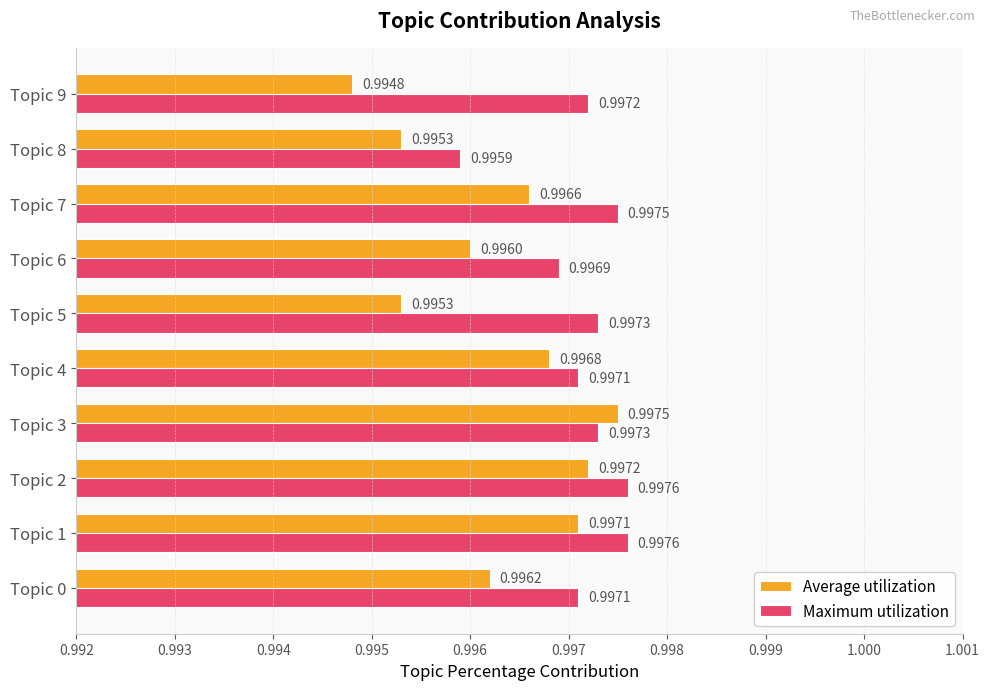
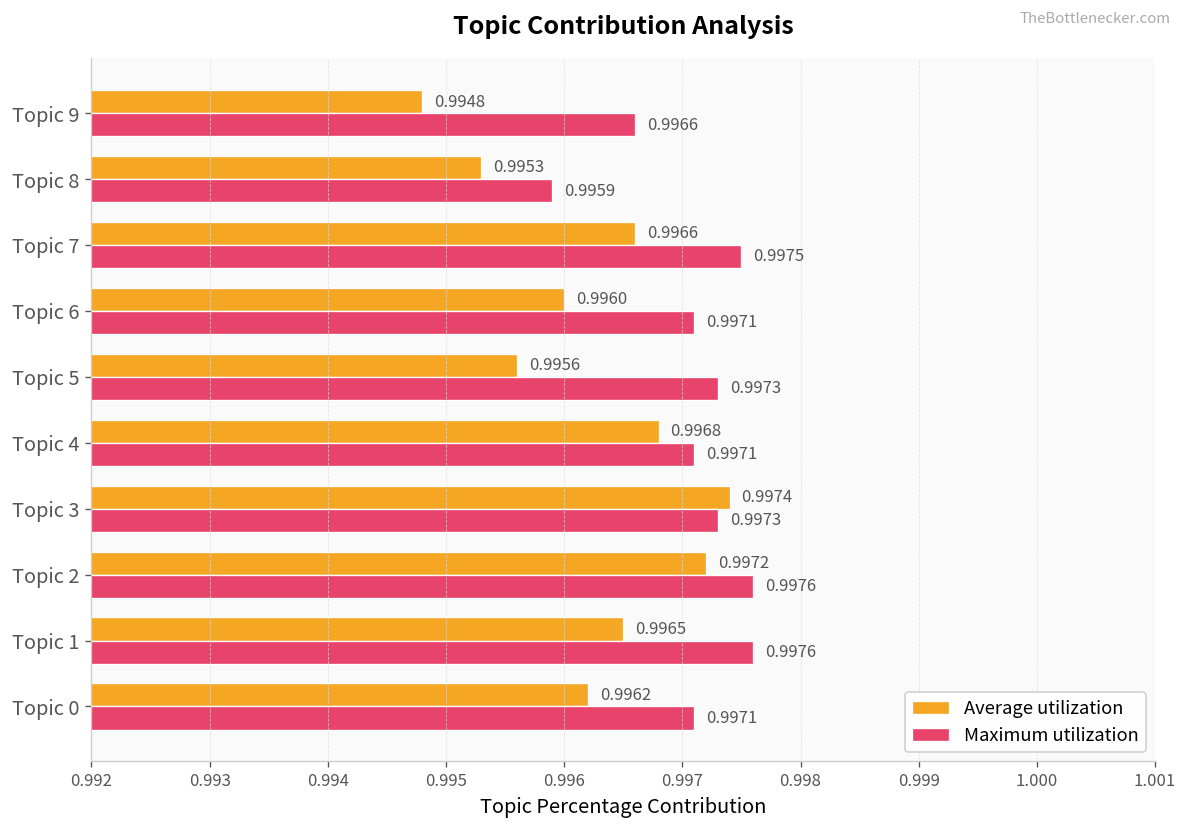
  {
    "Average utilization": {
      "Topic 9": 0.9948,
      "Topic 8": 0.9953,
      "Topic 7": 0.9966,
      "Topic 6": 0.9960,
-     "Topic 5": 0.9953,
+     "Topic 5": 0.9956,
      "Topic 4": 0.9968,
-     "Topic 3": 0.9975,
+     "Topic 3": 0.9974,
      "Topic 2": 0.9972,
-     "Topic 1": 0.9971,
+     "Topic 1": 0.9965,
      "Topic 0": 0.9962
    },
    "Maximum utilization": {
-     "Topic 9": 0.9972,
+     "Topic 9": 0.9966,
      "Topic 8": 0.9959,
      "Topic 7": 0.9975,
-     "Topic 6": 0.9969,
+     "Topic 6": 0.9971,
      "Topic 5": 0.9973,
      "Topic 4": 0.9971,
      "Topic 3": 0.9973,
      "Topic 2": 0.9976,
      "Topic 1": 0.9976,
      "Topic 0": 0.9971
    }
  }
